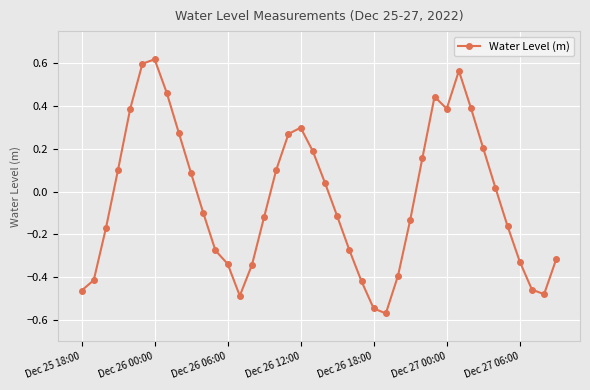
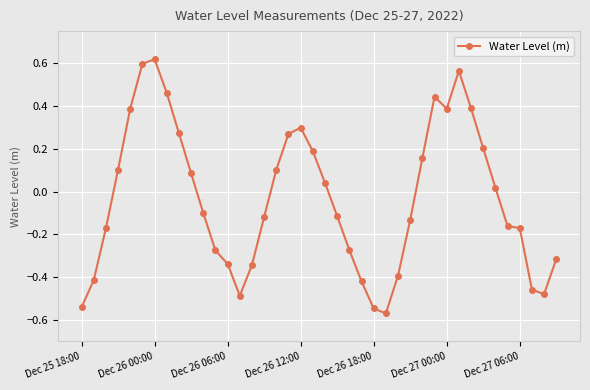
  {
-   "Dec 25 18:00": -0.46,
+   "Dec 25 18:00": -0.54,
    "Dec 26 00:00": 0.62,
    "Dec 26 06:00": -0.34,
    "Dec 26 12:00": 0.30,
    "Dec 26 18:00": -0.55,
    "Dec 27 00:00": 0.39,
-   "Dec 27 06:00": -0.33
+   "Dec 27 06:00": -0.17
  }
